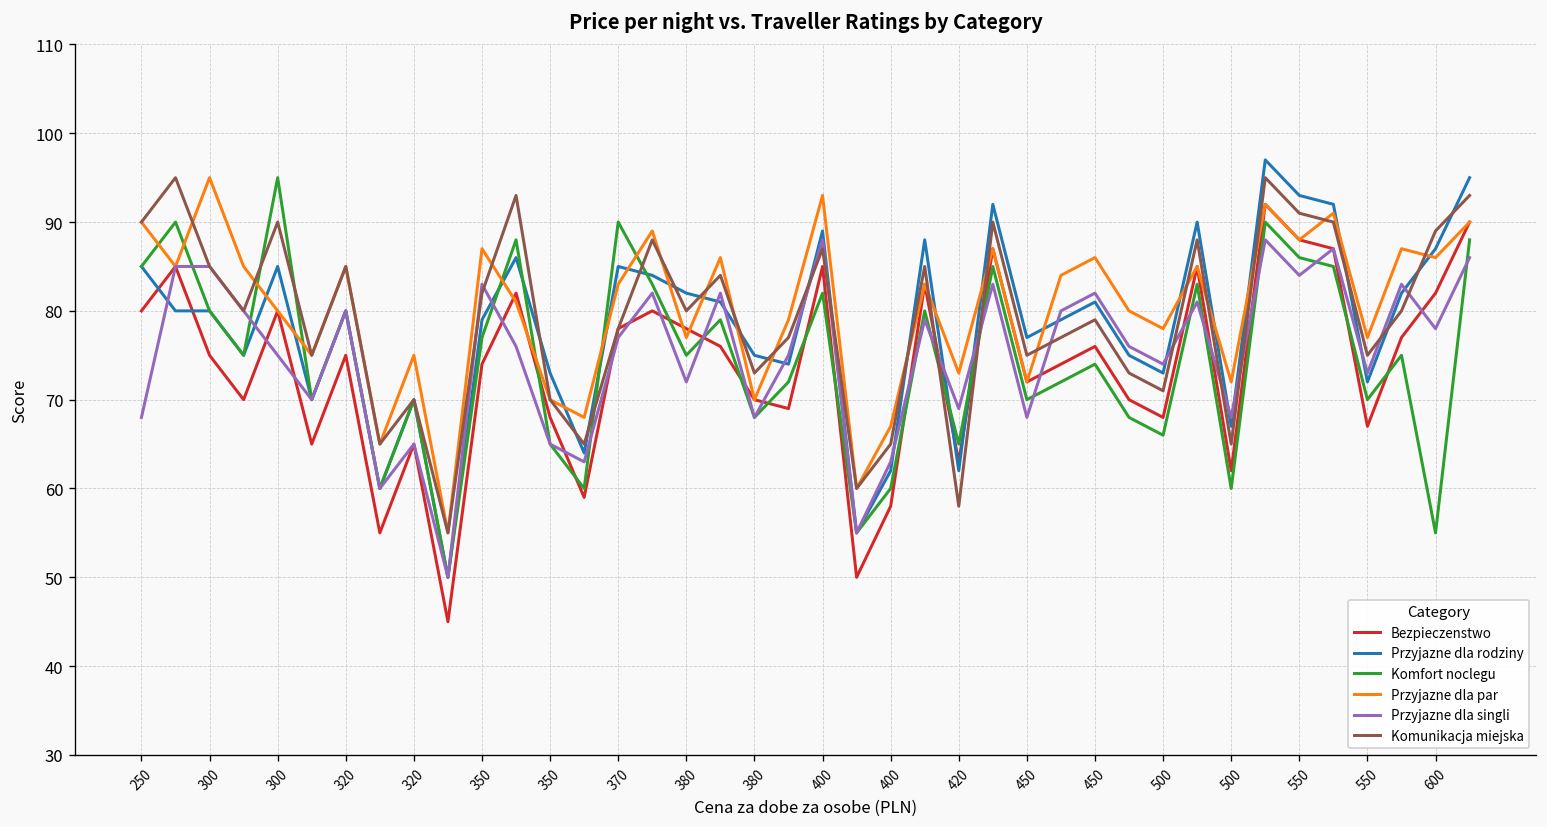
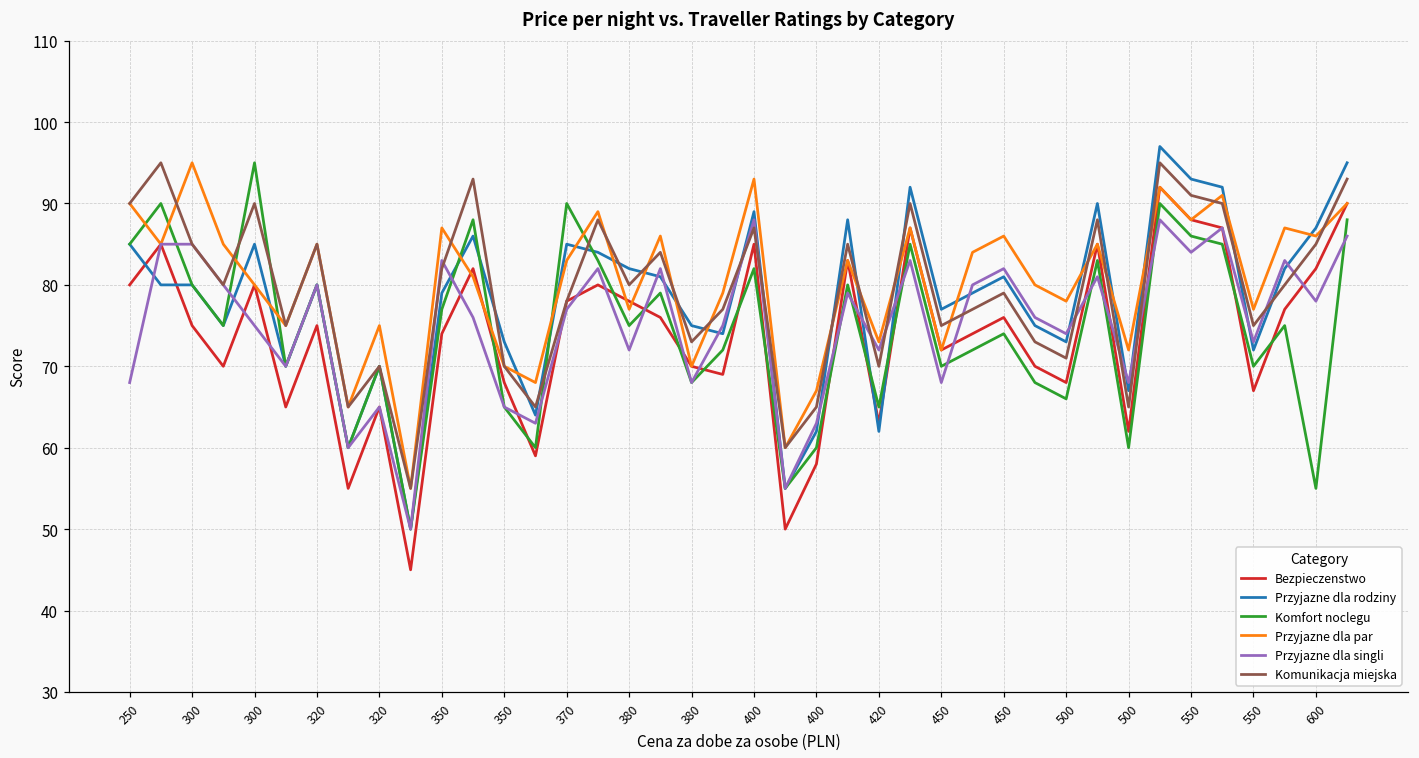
  {
    "Bezpieczenstwo": {
      "250": 80,
      "420": 63,
      "600": 82
    },
    "Przyjazne dla rodziny": {
      "370": 85,
      "420": 62,
      "600": 87
    },
    "Komfort noclegu": {
      "370": 90,
      "420": 65,
      "600": 55
    },
    "Przyjazne dla par": {
      "370": 83,
      "420": 73,
      "600": 86
    },
    "Przyjazne dla singli": {
      "250": 68,
      "370": 77,
-     "420": 69,
+     "420": 72,
      "600": 78
    },
    "Komunikacja miejska": {
-     "420": 58,
-     "600": 89
+     "420": 70,
+     "600": 85
    }
  }
